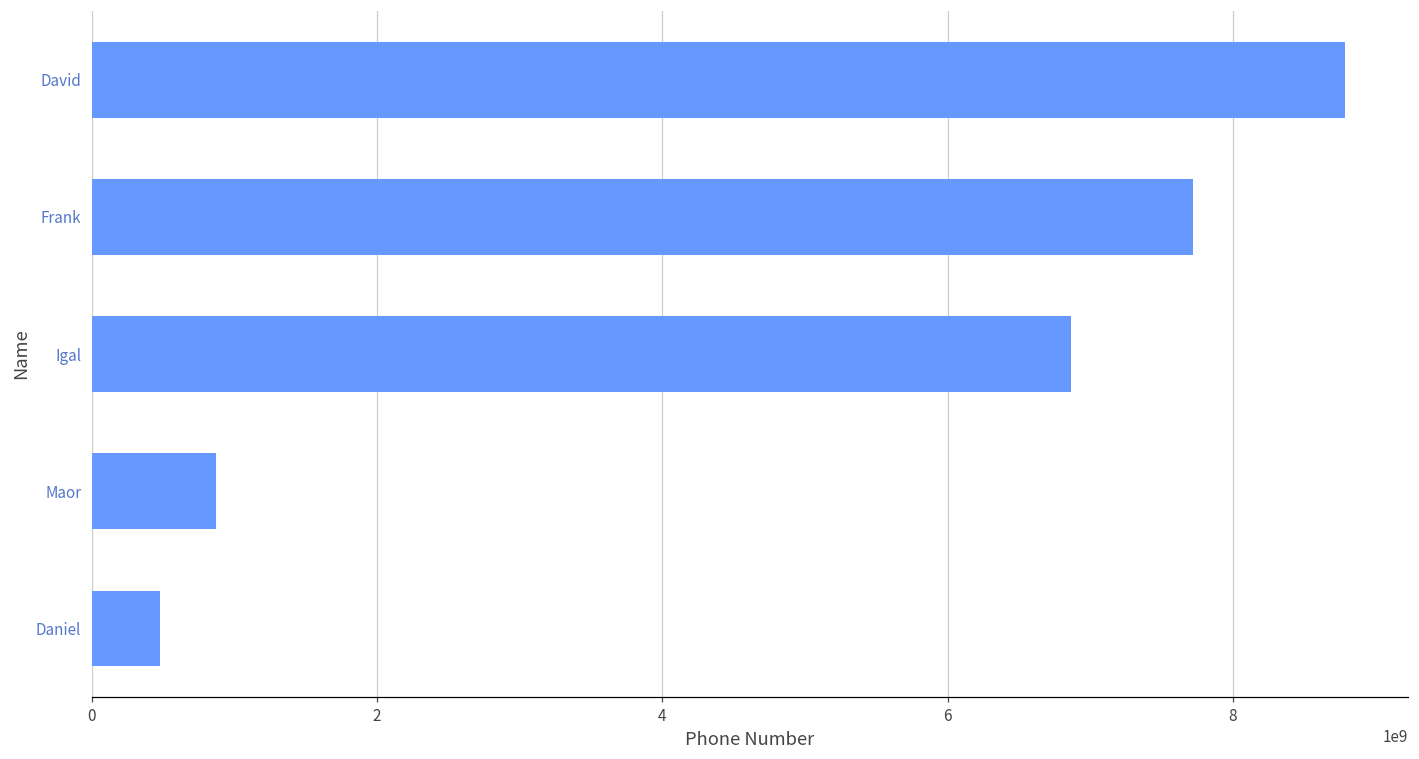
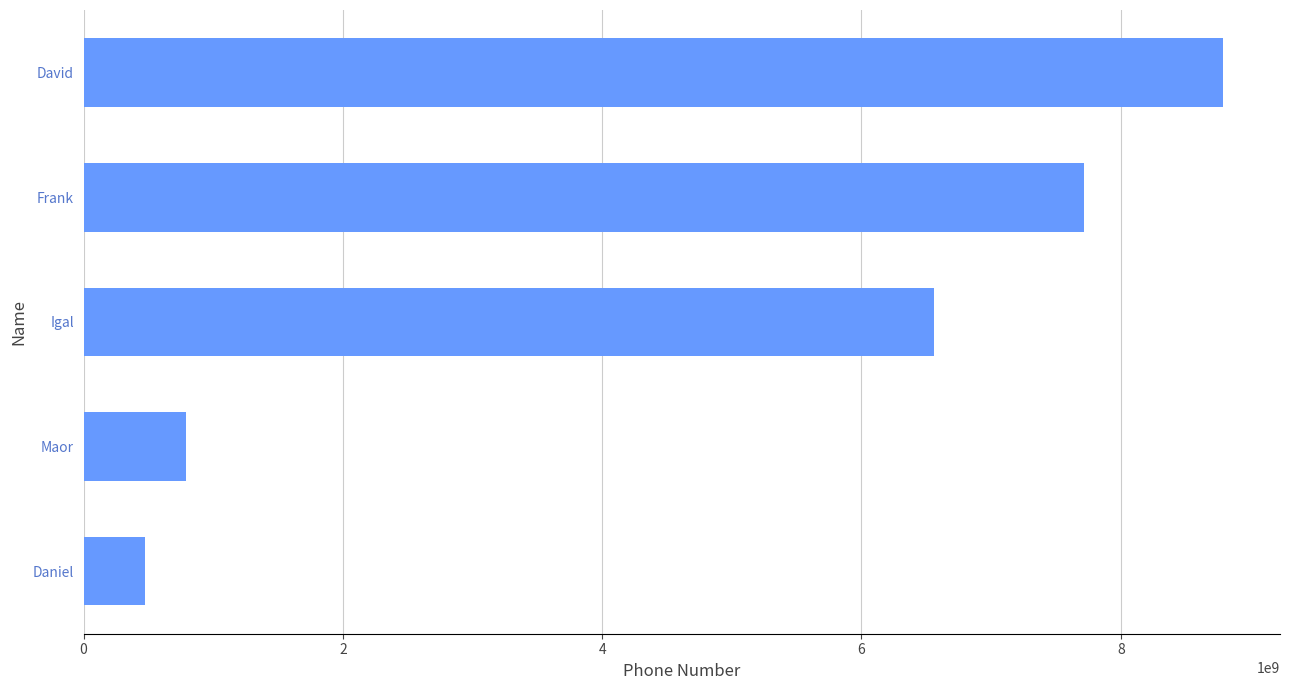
  {
    "David": 8790000000,
    "Frank": 7720000000,
-   "Igal": 6870000000,
-   "Maor": 870000000,
+   "Igal": 6560000000,
+   "Maor": 790000000,
    "Daniel": 470000000
  }
